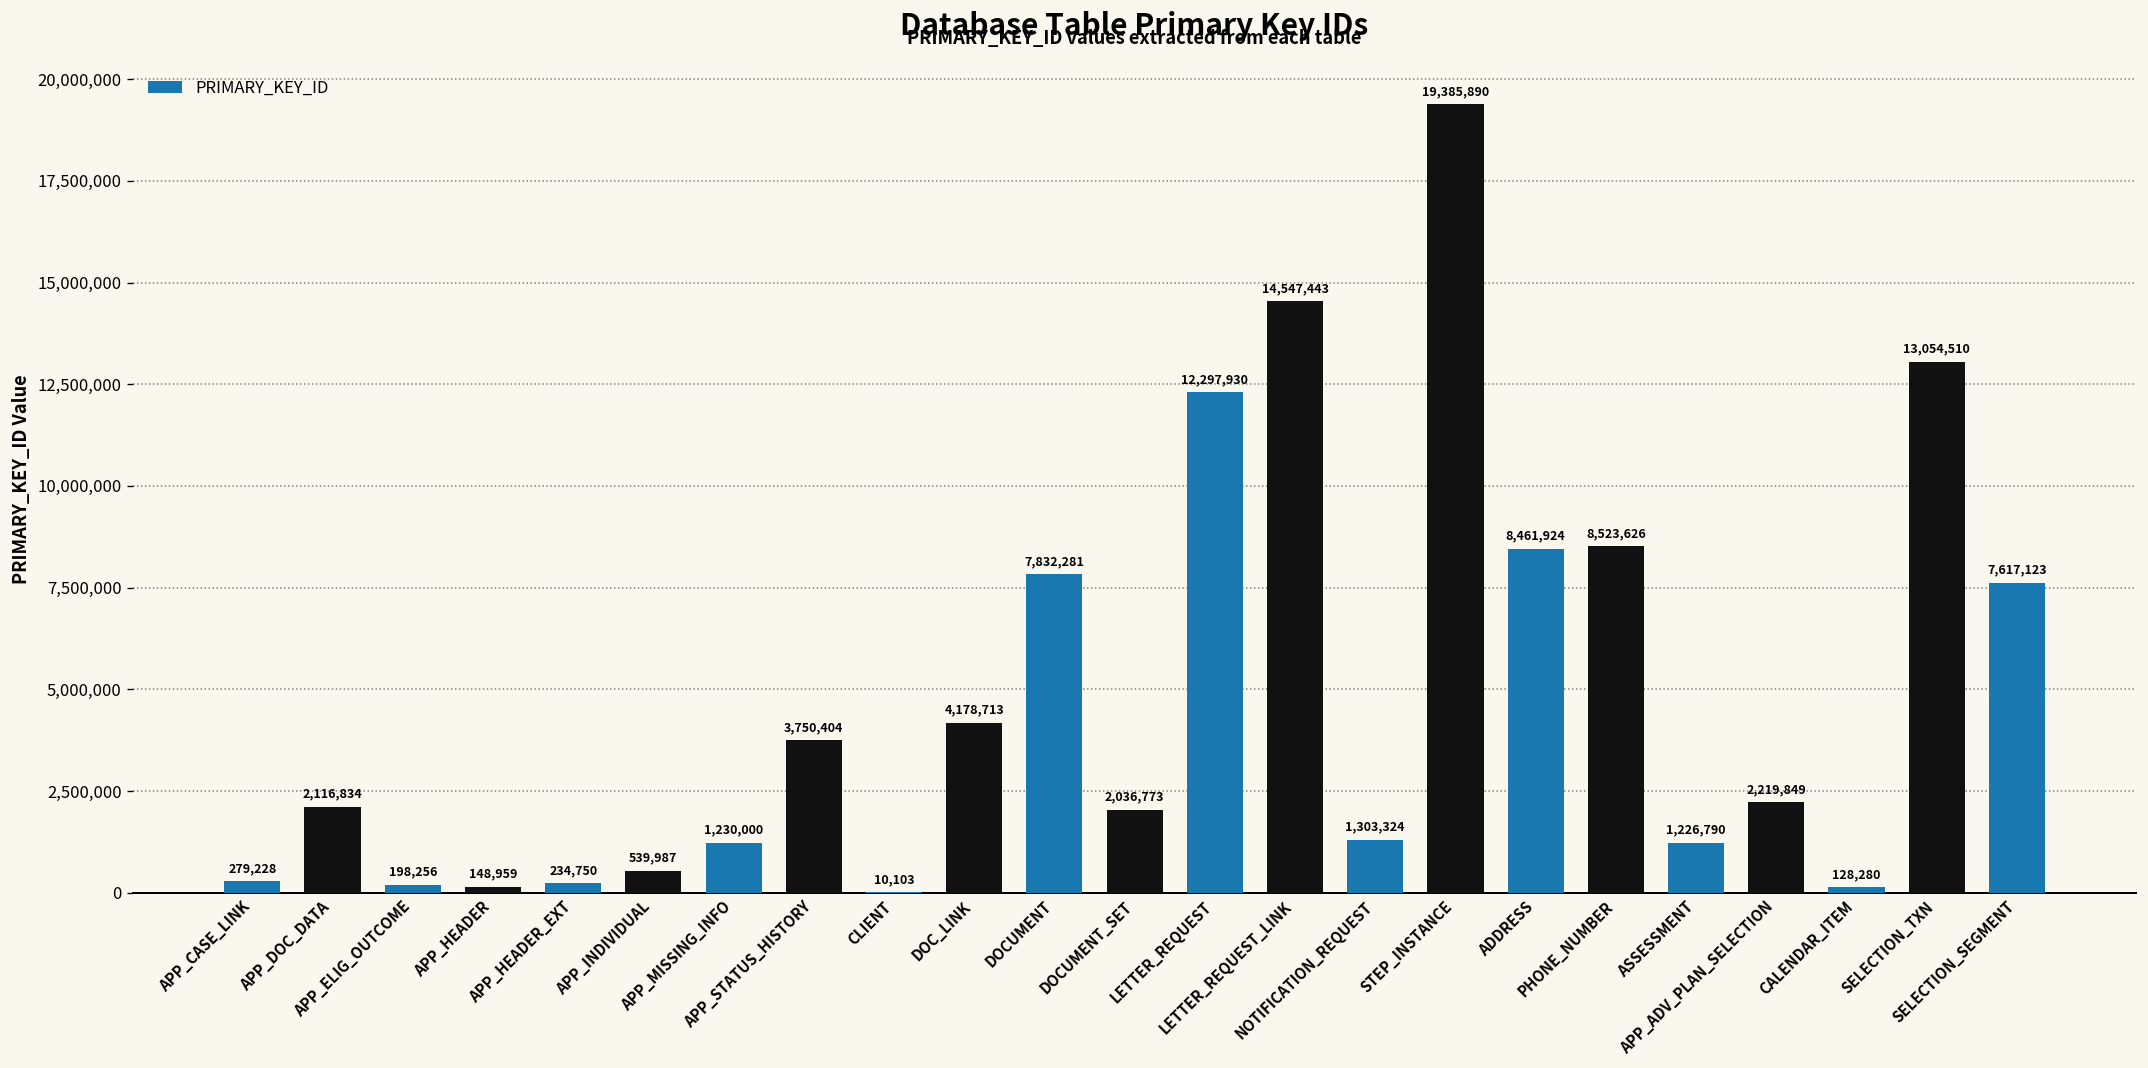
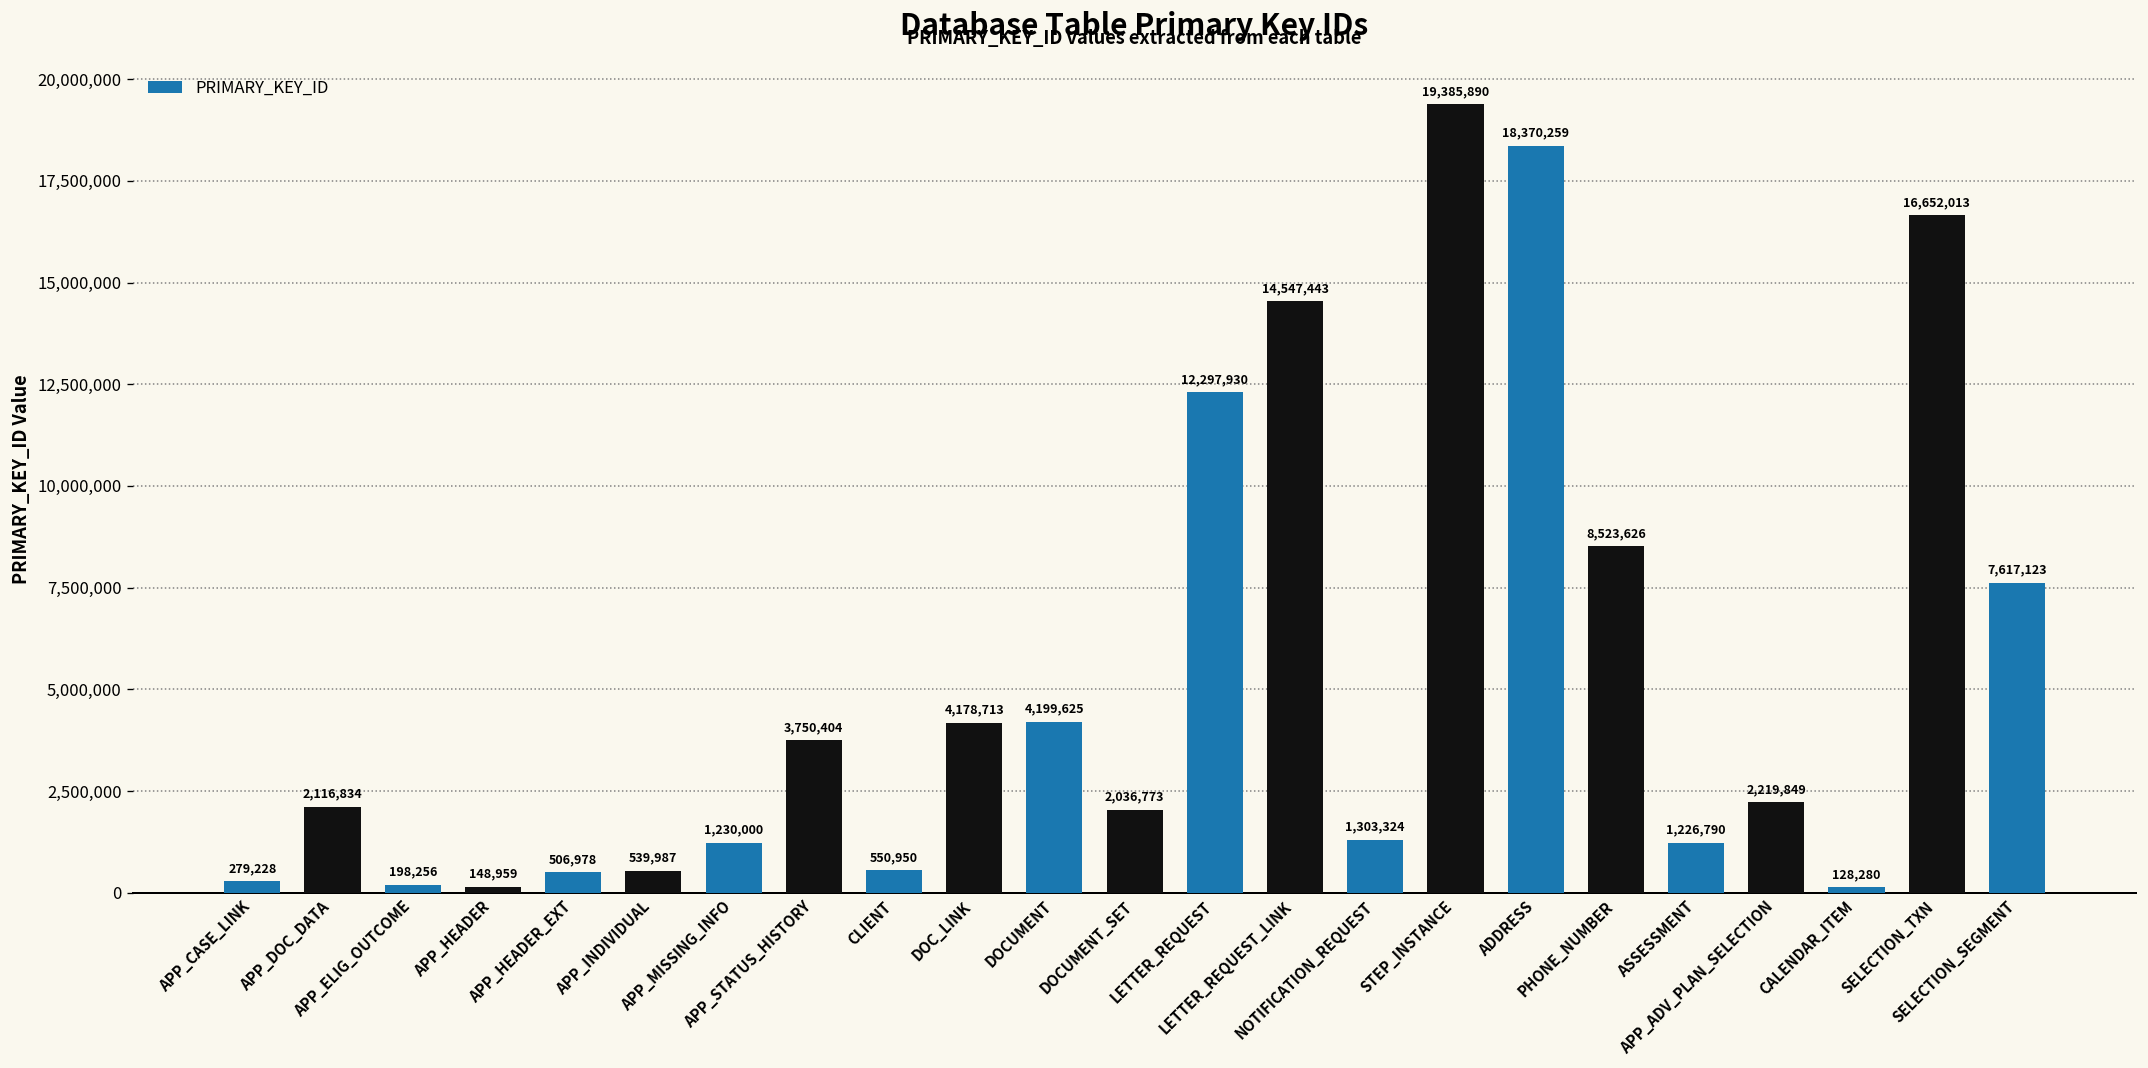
  {
    "APP_CASE_LINK": "279,228",
    "APP_DOC_DATA": "2,116,834",
    "APP_ELIG_OUTCOME": "198,256",
    "APP_HEADER": "148,959",
-   "APP_HEADER_EXT": "234,750",
+   "APP_HEADER_EXT": "506,978",
    "APP_INDIVIDUAL": "539,987",
    "APP_MISSING_INFO": "1,230,000",
    "APP_STATUS_HISTORY": "3,750,404",
-   "CLIENT": "10,103",
+   "CLIENT": "550,950",
    "DOC_LINK": "4,178,713",
-   "DOCUMENT": "7,832,281",
+   "DOCUMENT": "4,199,625",
    "DOCUMENT_SET": "2,036,773",
    "LETTER_REQUEST": "12,297,930",
    "LETTER_REQUEST_LINK": "14,547,443",
    "NOTIFICATION_REQUEST": "1,303,324",
    "STEP_INSTANCE": "19,385,890",
-   "ADDRESS": "8,461,924",
+   "ADDRESS": "18,370,259",
    "PHONE_NUMBER": "8,523,626",
    "ASSESSMENT": "1,226,790",
    "APP_ADV_PLAN_SELECTION": "2,219,849",
    "CALENDAR_ITEM": "128,280",
-   "SELECTION_TXN": "13,054,510",
+   "SELECTION_TXN": "16,652,013",
    "SELECTION_SEGMENT": "7,617,123"
  }
